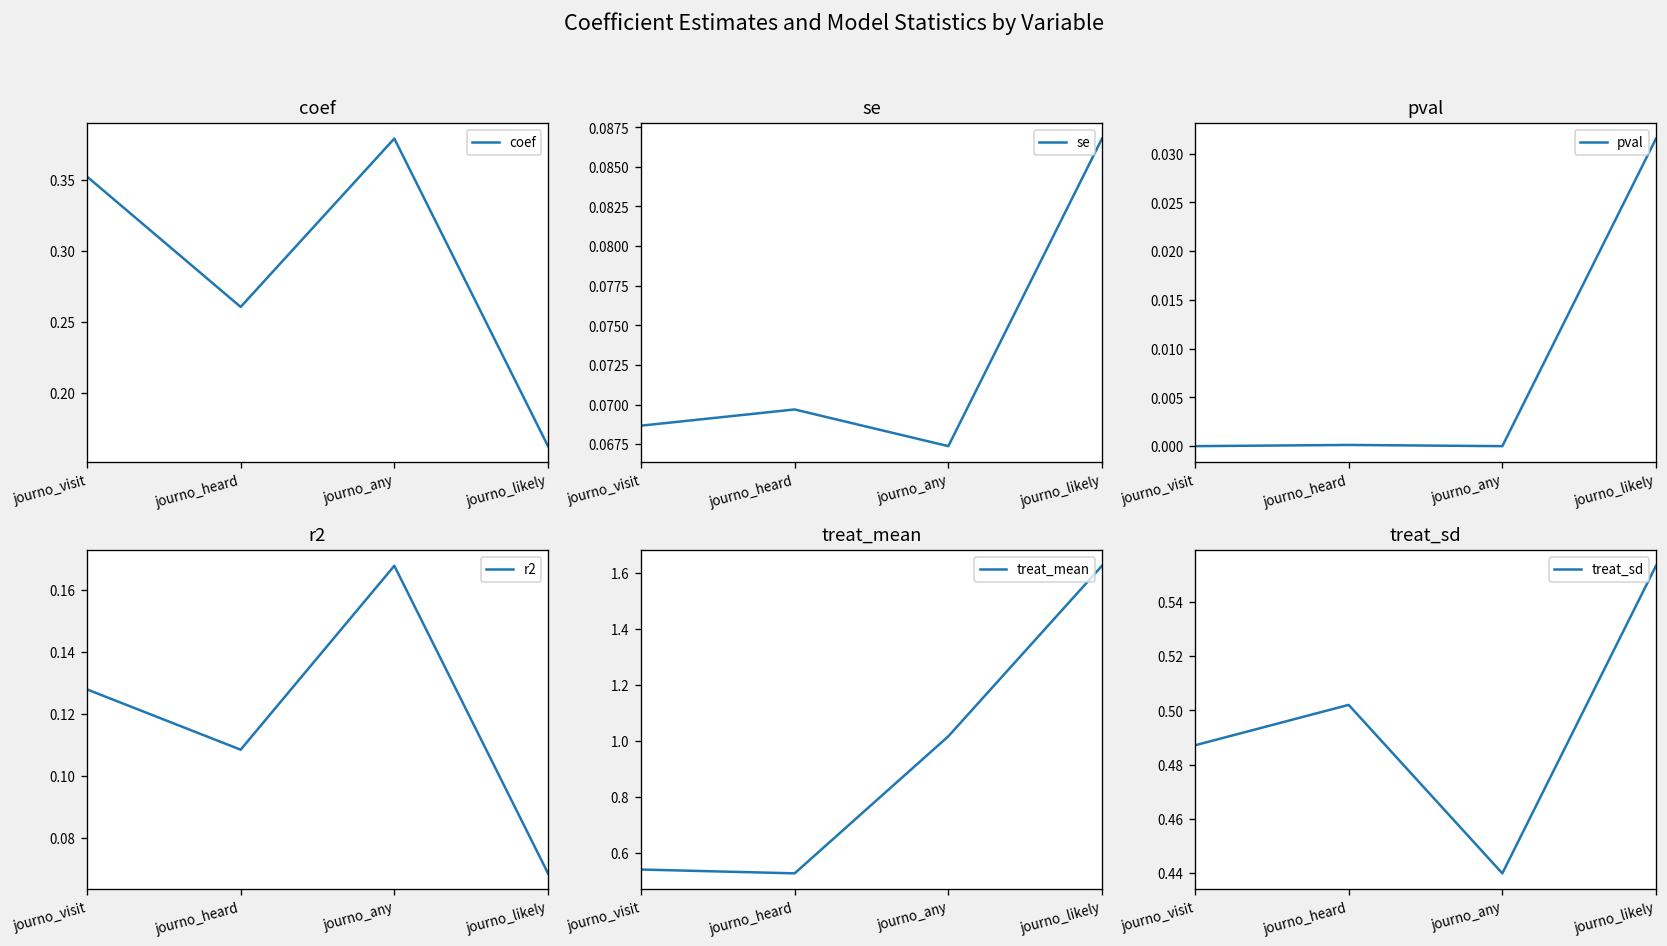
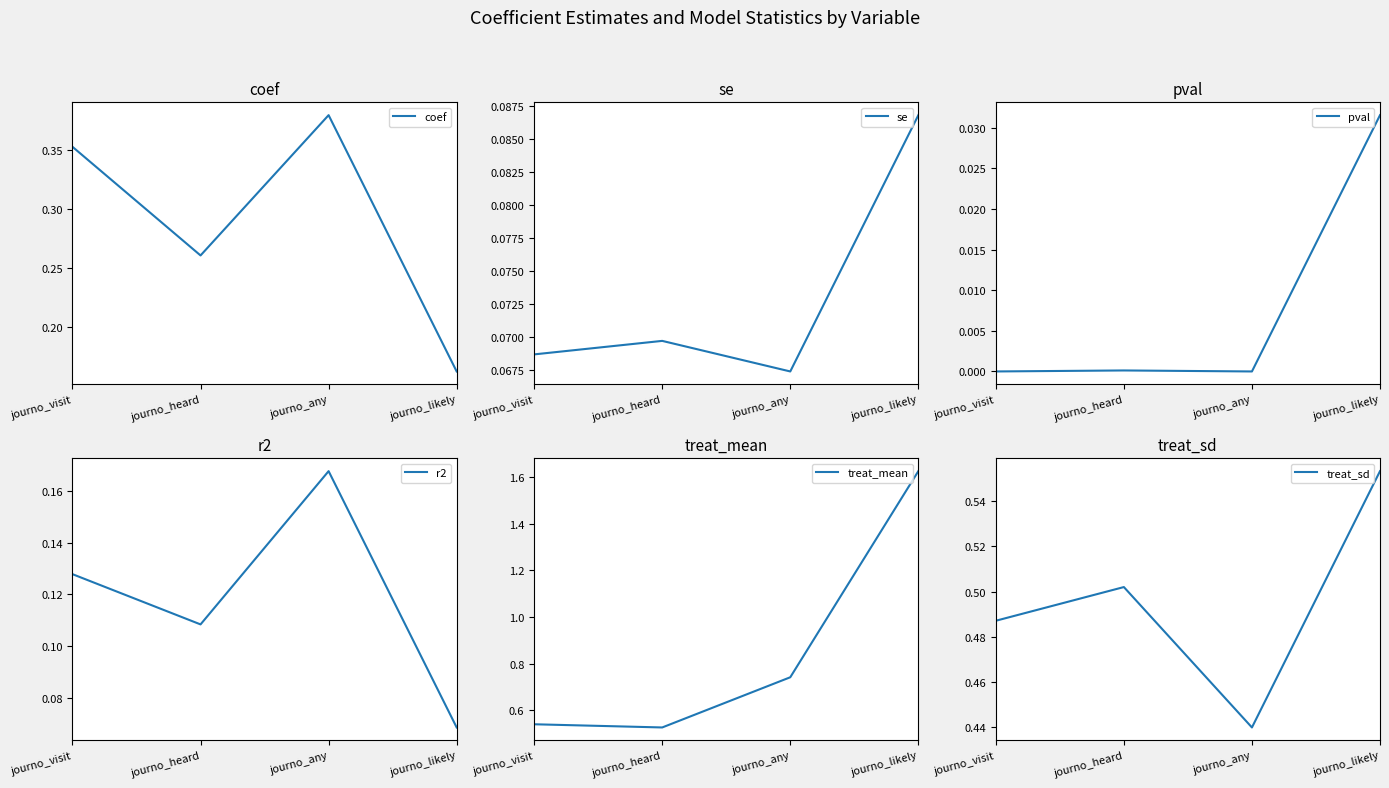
  {
    "coef": {
      "journo_visit": 0.352,
      "journo_heard": 0.261,
      "journo_any": 0.379,
      "journo_likely": 0.162
    },
    "se": {
      "journo_visit": 0.0687,
      "journo_heard": 0.0697,
      "journo_any": 0.0674,
      "journo_likely": 0.0868
    },
    "pval": {
      "journo_visit": 0.000,
      "journo_heard": 0.000,
      "journo_any": 0.000,
      "journo_likely": 0.032
    },
    "r2": {
      "journo_visit": 0.128,
      "journo_heard": 0.108,
      "journo_any": 0.168,
      "journo_likely": 0.069
    },
    "treat_mean": {
      "journo_visit": 0.54,
      "journo_heard": 0.53,
-     "journo_any": 1.02,
+     "journo_any": 0.74,
      "journo_likely": 1.63
    },
    "treat_sd": {
      "journo_visit": 0.487,
      "journo_heard": 0.502,
      "journo_any": 0.440,
      "journo_likely": 0.553
    }
  }
